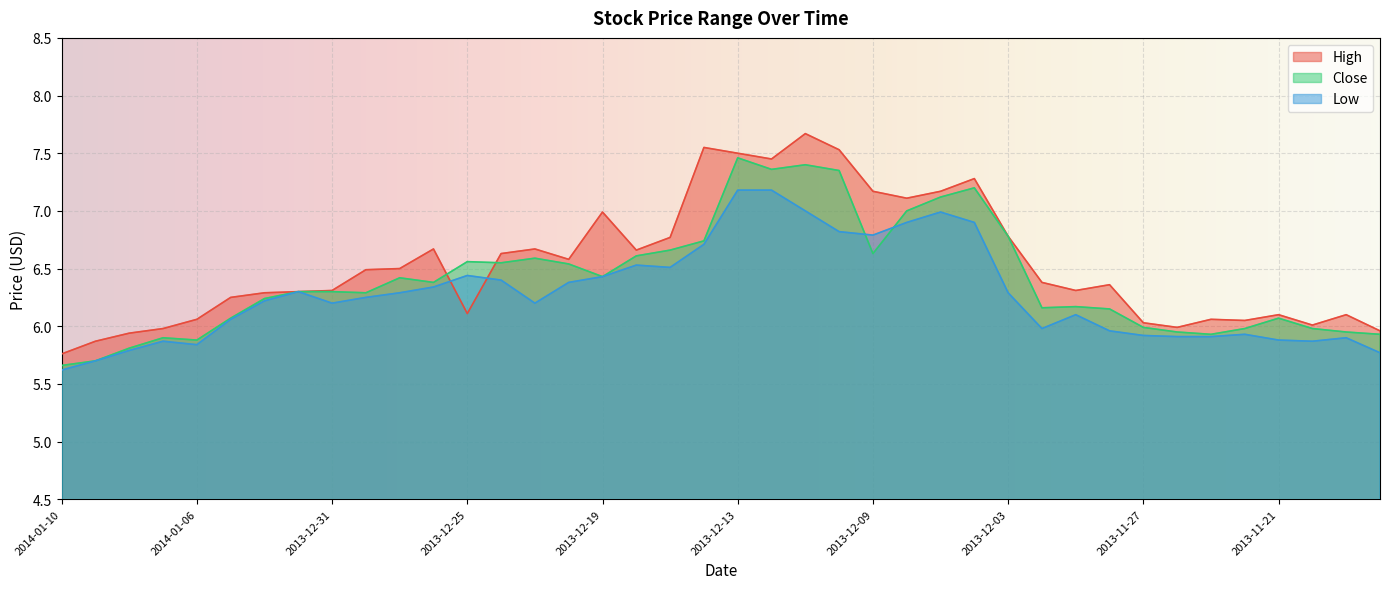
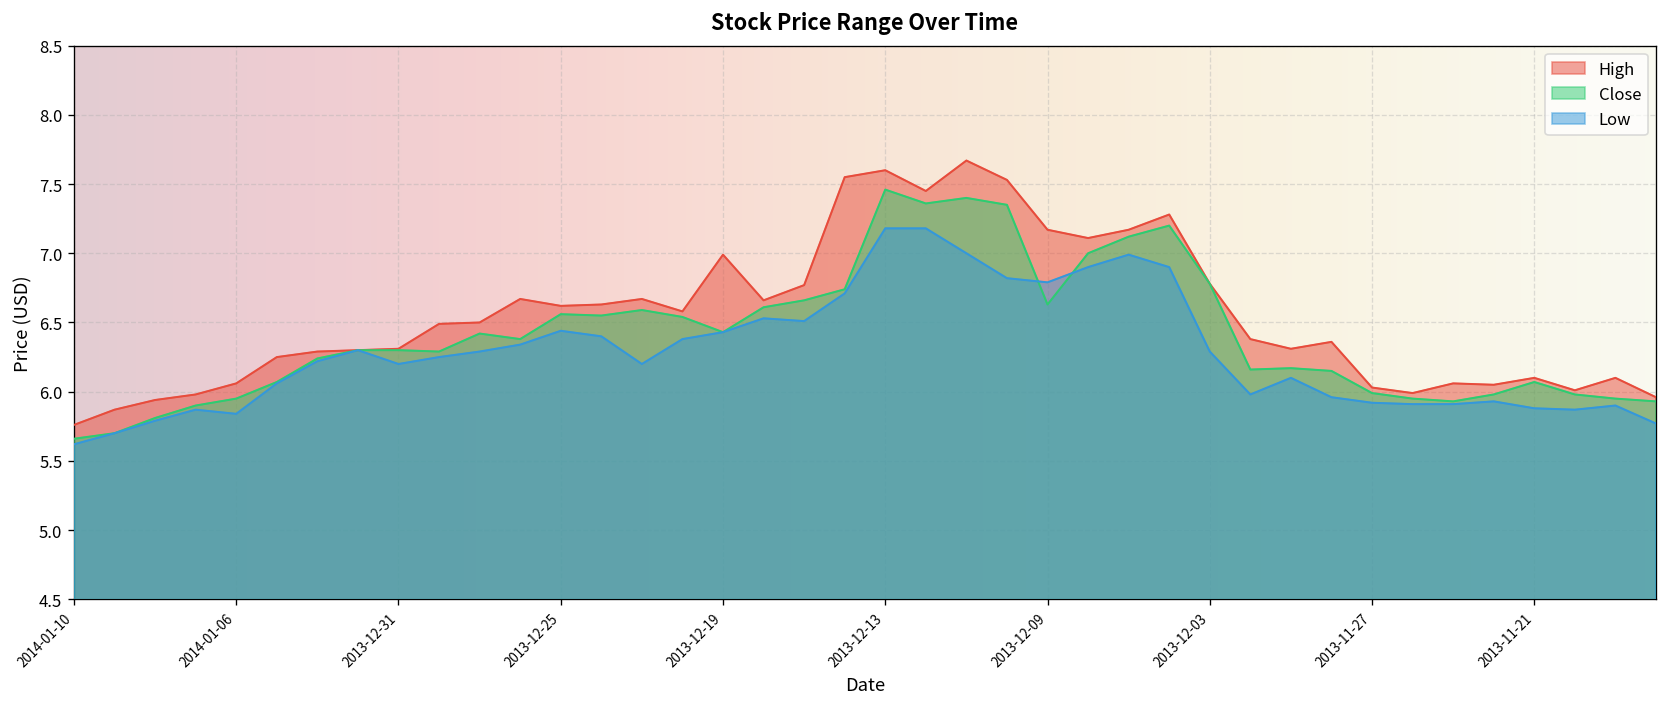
  {
    "High": {
      "2014-01-10": 5.76,
      "2014-01-06": 6.06,
-     "2013-12-25": 6.11,
+     "2013-12-25": 6.62,
      "2013-12-19": 6.99,
-     "2013-12-13": 7.5,
+     "2013-12-13": 7.6,
      "2013-12-09": 7.17,
      "2013-11-27": 6.03,
      "2013-11-21": 6.10
    },
    "Close": {
      "2014-01-10": 5.66,
-     "2014-01-06": 5.88,
+     "2014-01-06": 5.95,
      "2013-12-25": 6.56,
      "2013-12-13": 7.46,
      "2013-12-09": 6.63,
      "2013-11-27": 5.99,
      "2013-11-21": 6.07
    },
    "Low": {
      "2014-01-10": 5.62,
      "2014-01-06": 5.84,
      "2013-12-31": 6.20,
      "2013-12-25": 6.44,
      "2013-12-13": 7.18,
      "2013-12-09": 6.79,
      "2013-12-03": 6.29,
      "2013-11-27": 5.92,
      "2013-11-21": 5.88
    }
  }
